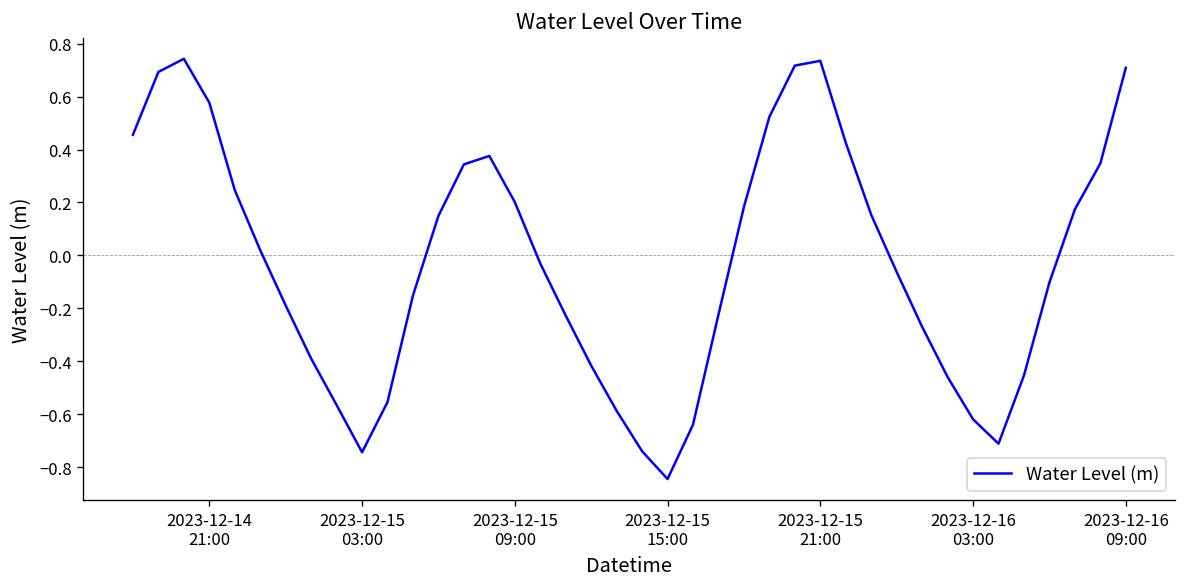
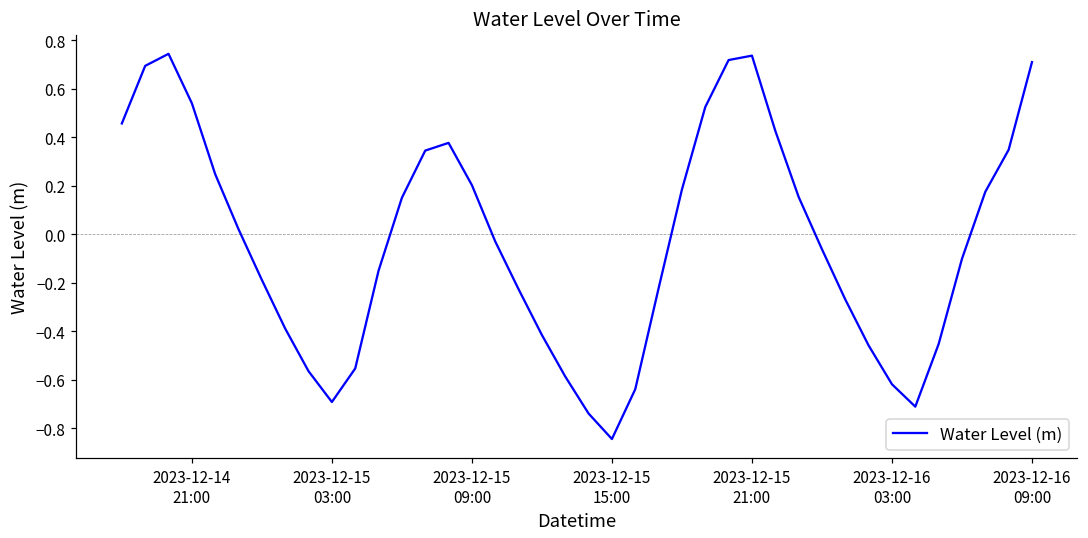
  {
-   "2023-12-14 21:00": 0.58,
-   "2023-12-15 03:00": -0.74,
+   "2023-12-14 21:00": 0.54,
+   "2023-12-15 03:00": -0.69,
    "2023-12-15 09:00": 0.20,
    "2023-12-15 15:00": -0.85,
    "2023-12-15 21:00": 0.74,
    "2023-12-16 03:00": -0.62,
    "2023-12-16 09:00": 0.71
  }
